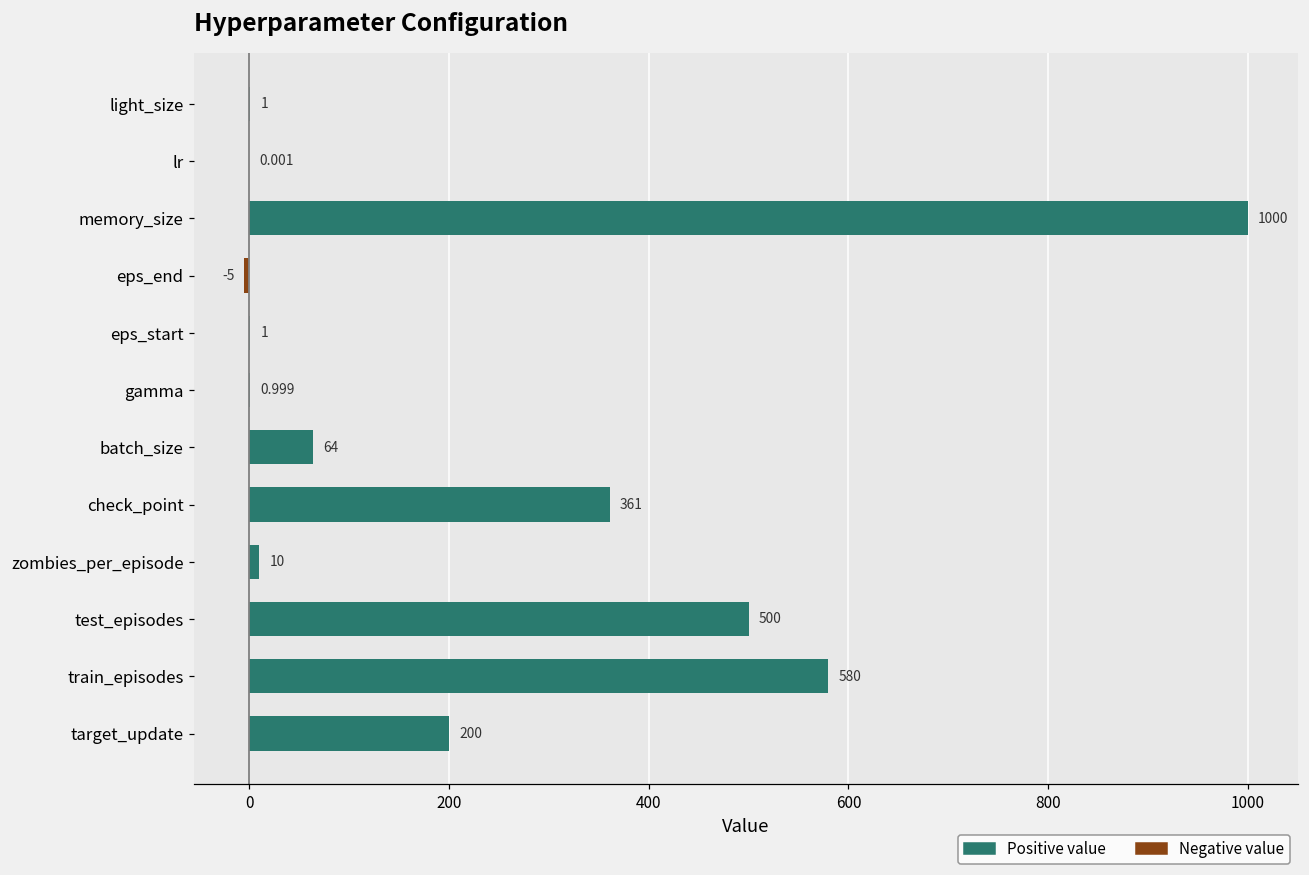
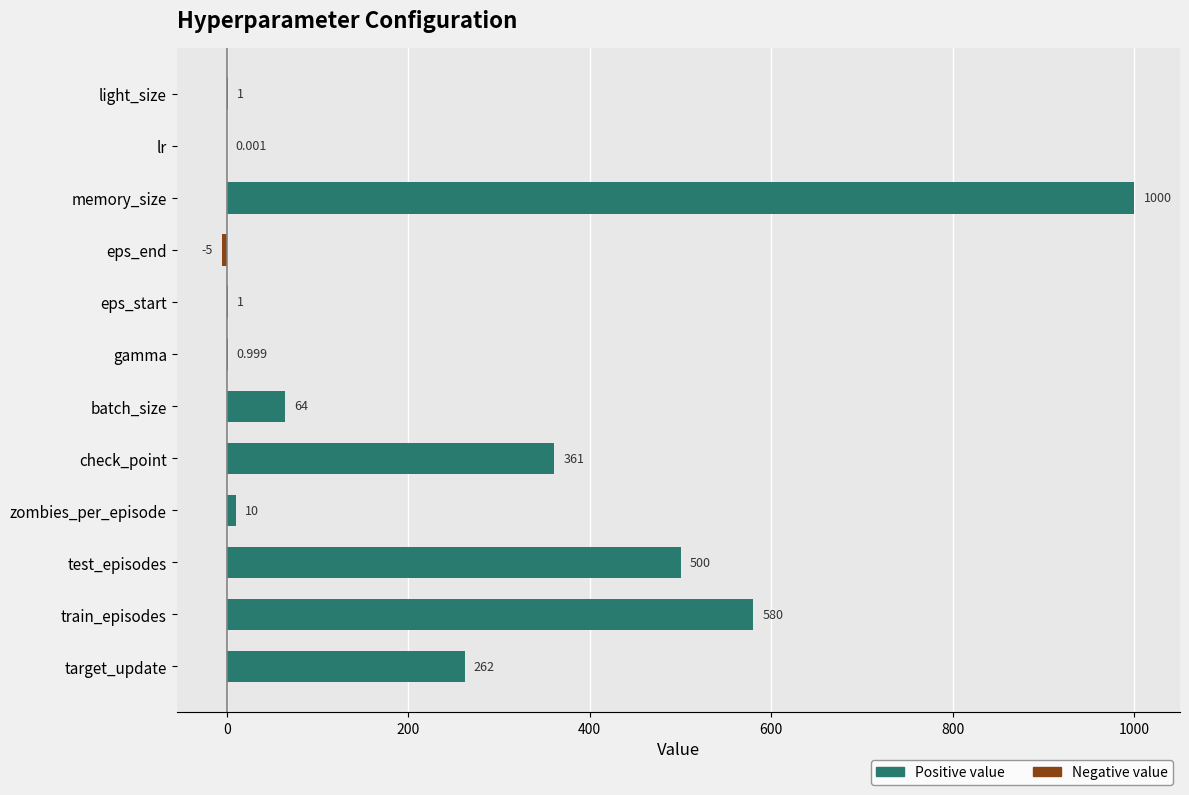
  {
    "Positive value": {
      "light_size": 1,
      "lr": 0.001,
      "memory_size": 1000,
      "eps_start": 1,
      "gamma": 0.999,
      "batch_size": 64,
      "check_point": 361,
      "zombies_per_episode": 10,
      "test_episodes": 500,
      "train_episodes": 580,
-     "target_update": 200
+     "target_update": 262
    },
    "Negative value": {
      "eps_end": -5
    }
  }
